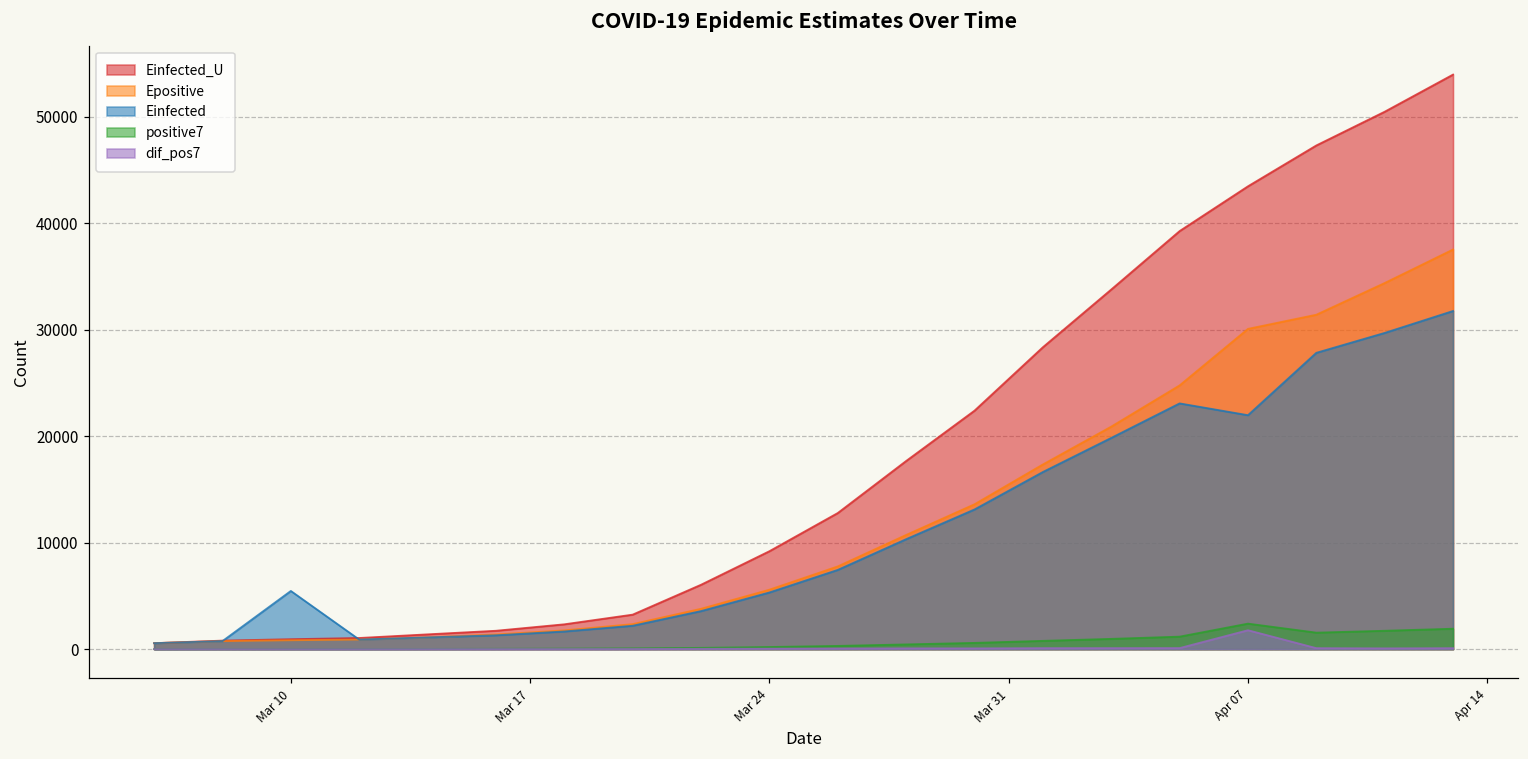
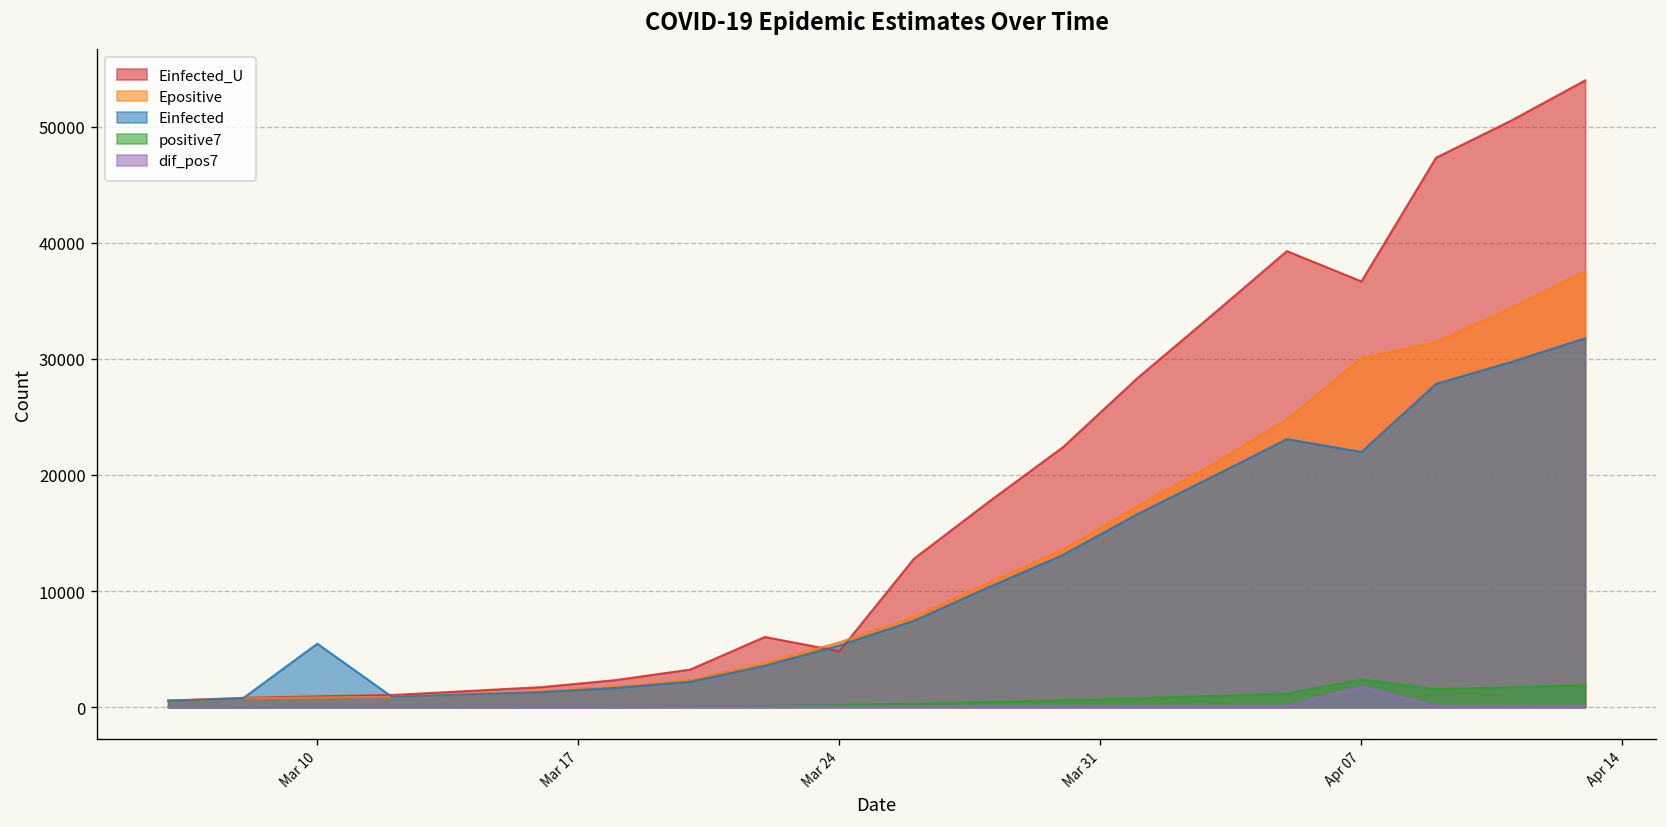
  {
    "Einfected_U": {
-     "Mar 24": 9000,
-     "Apr 07": 43000
+     "Mar 24": 5000,
+     "Apr 07": 37000
    },
    "Epositive": {
      "Apr 07": 30000
    },
    "Einfected": {
      "Mar 10": 5000,
      "Apr 07": 22000
    },
    "positive7": {
      "Apr 07": 2000
    },
    "dif_pos7": {
      "Apr 07": 2000
    }
  }
